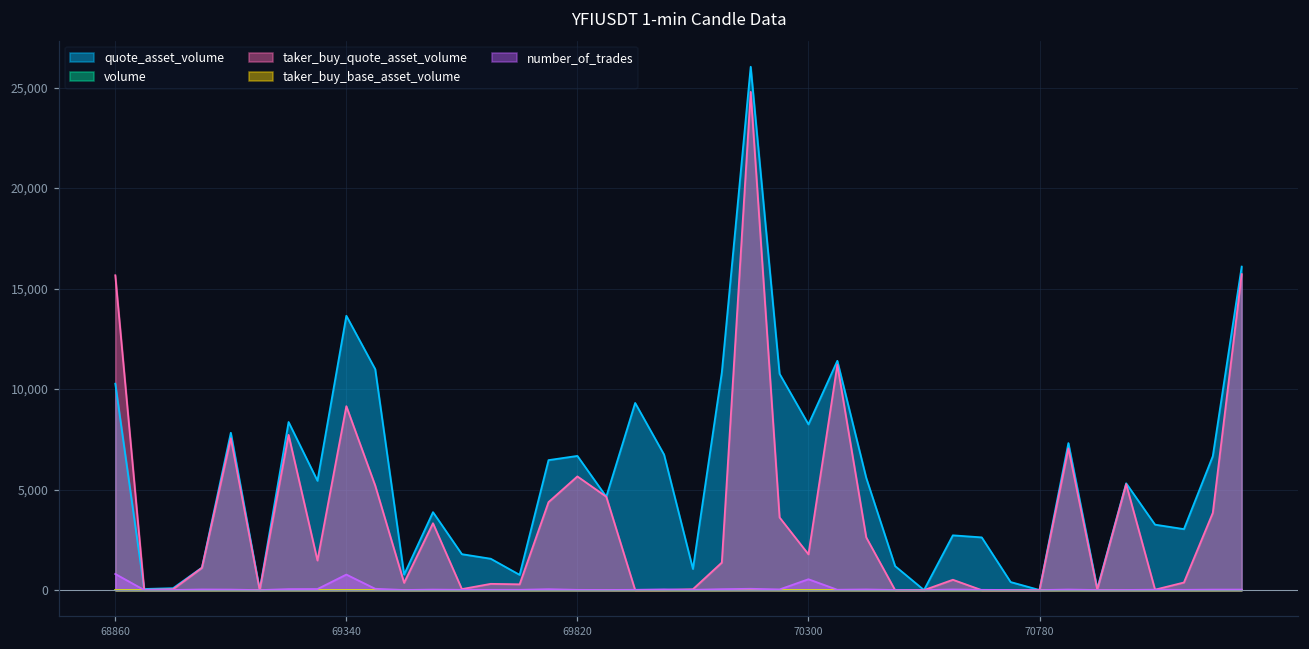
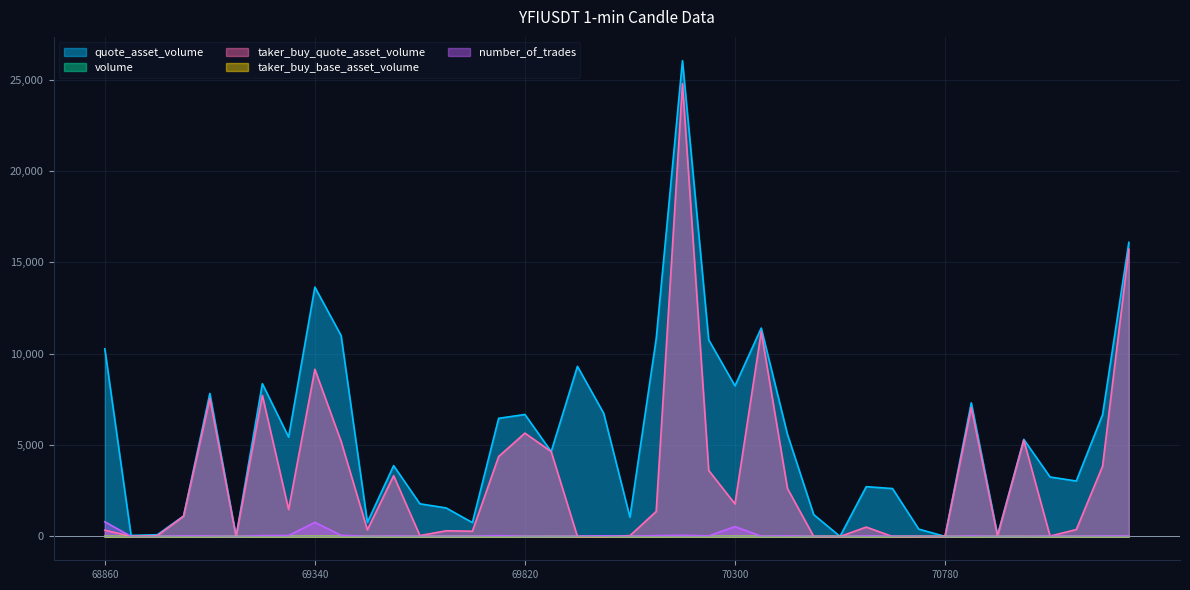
  {
    "quote_asset_volume": {
      "68860": "10,300",
      "69340": "13,600",
      "69820": "6,700",
      "70300": "8,200"
    },
    "taker_buy_base_asset_volume": {
      "68860": "0",
      "69340": "0",
      "70300": "0"
    },
    "taker_buy_quote_asset_volume": {
-     "68860": "15,700",
+     "68860": "300",
      "69340": "9,200",
      "69820": "5,700",
      "70300": "1,800"
    },
    "number_of_trades": {
      "68860": "800",
      "69340": "800",
      "70300": "500"
    }
  }
